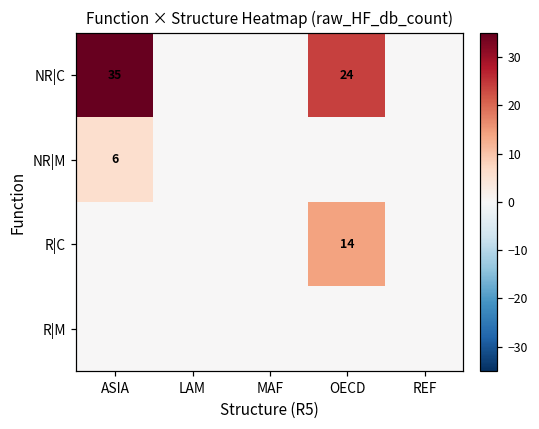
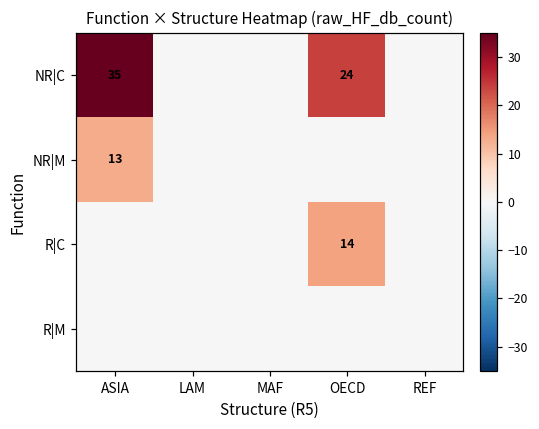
  {
    "NR|C": {
      "ASIA": 35,
      "OECD": 24
    },
    "NR|M": {
-     "ASIA": 6
+     "ASIA": 13
    },
    "R|C": {
      "OECD": 14
    }
  }
